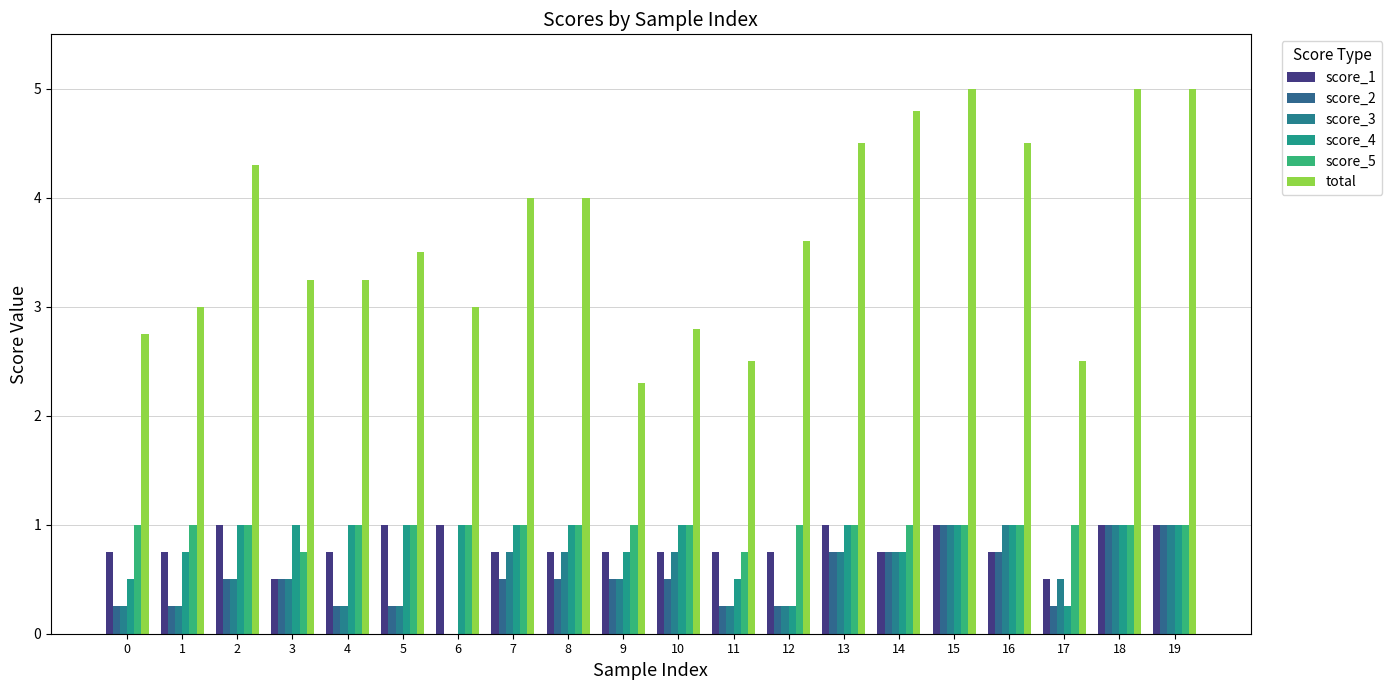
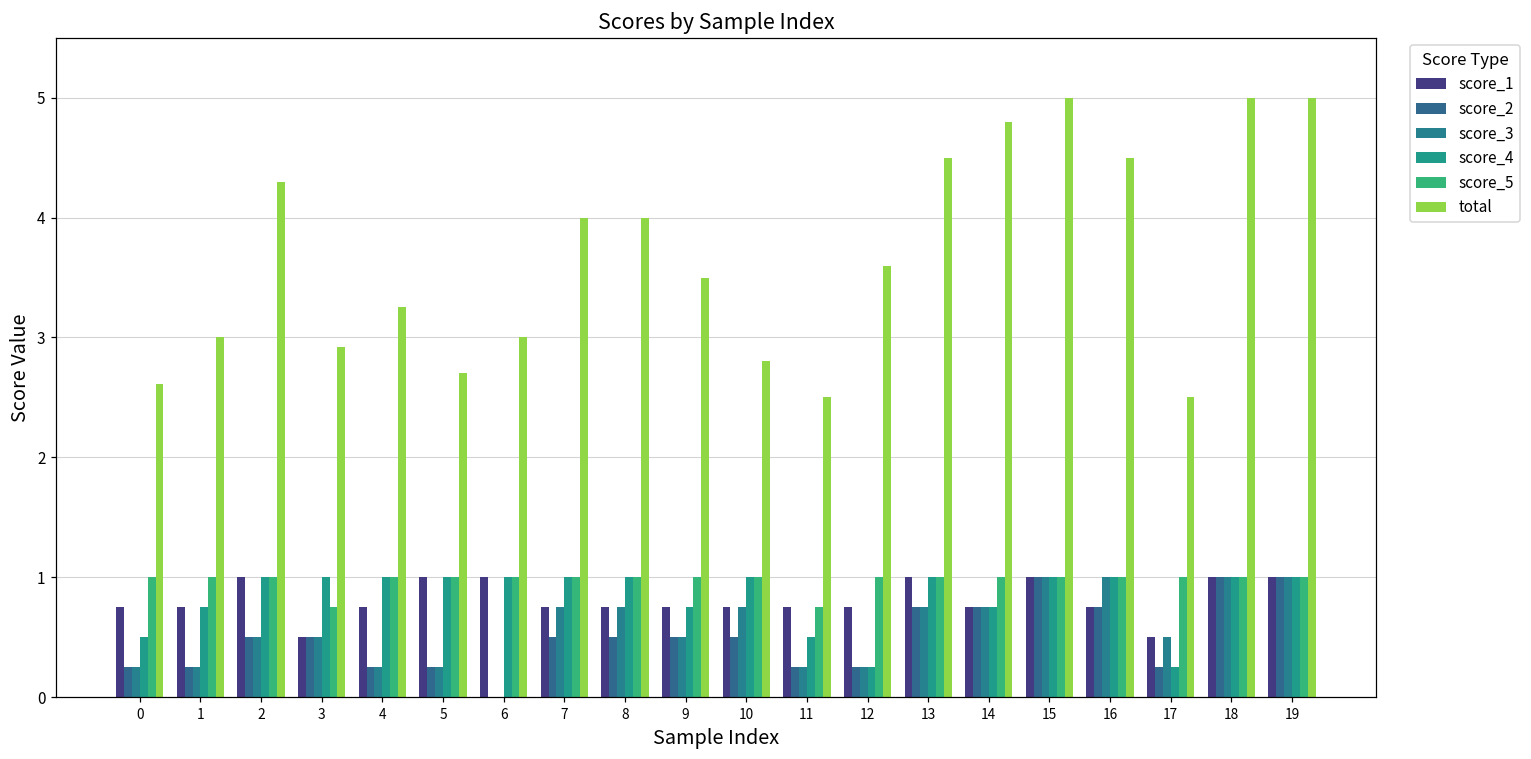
  {
    "total": {
-     "0": 2.75,
+     "0": 2.61,
      "1": 3.00,
      "2": 4.30,
-     "3": 3.25,
+     "3": 2.92,
      "4": 3.25,
-     "5": 3.5,
+     "5": 2.7,
      "6": 3.00,
      "7": 4.00,
      "8": 4.00,
-     "9": 2.3,
+     "9": 3.5,
      "10": 2.80,
      "11": 2.50,
      "12": 3.60,
      "13": 4.50,
      "14": 4.80,
      "15": 5.00,
      "16": 4.50,
      "17": 2.50,
      "18": 5.00,
      "19": 5.00
    }
  }
